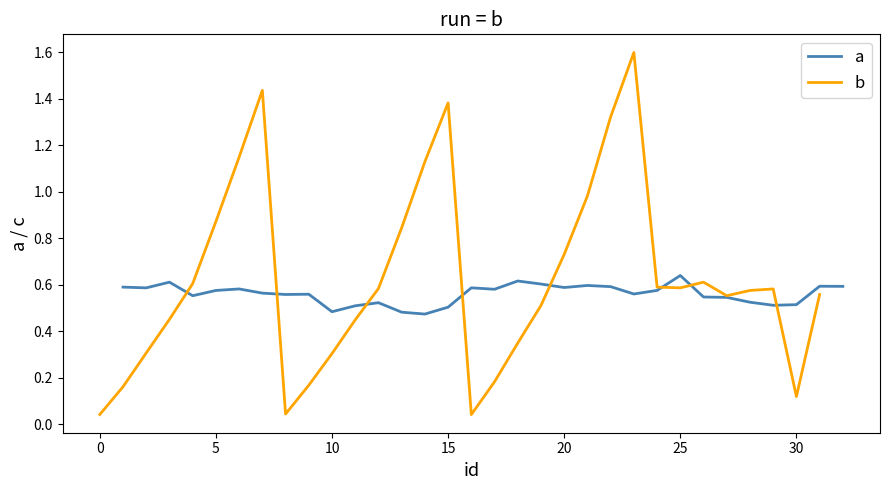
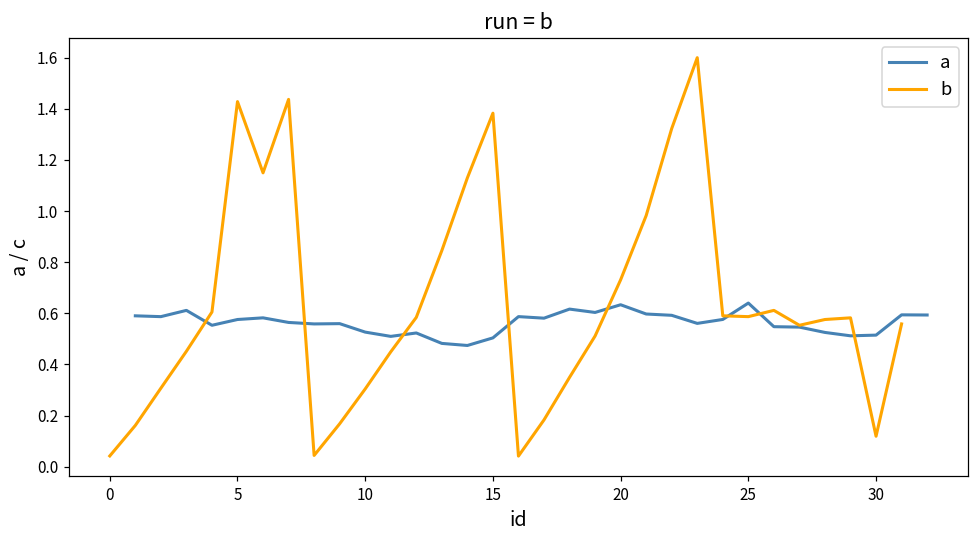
  {
    "a": {
      "5": 0.58,
-     "10": 0.48,
+     "10": 0.53,
      "15": 0.50,
-     "20": 0.59,
+     "20": 0.63,
      "25": 0.64,
      "30": 0.51
    },
    "b": {
      "0": 0.04,
-     "5": 0.87,
+     "5": 1.43,
      "10": 0.30,
      "15": 1.38,
      "20": 0.73,
      "25": 0.59,
      "30": 0.12
    }
  }
